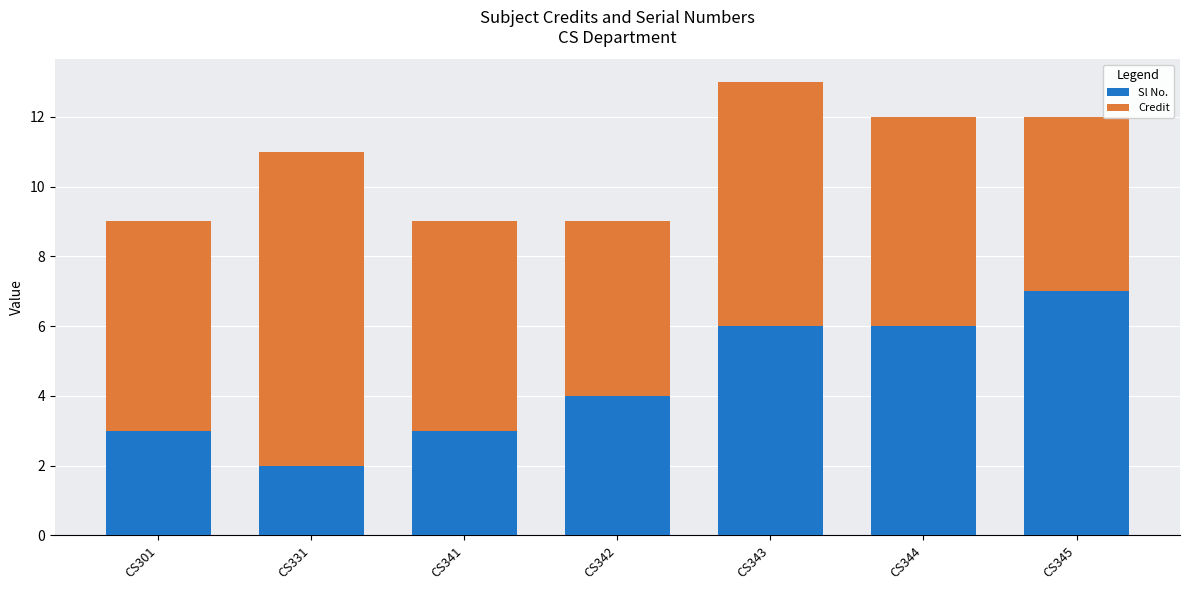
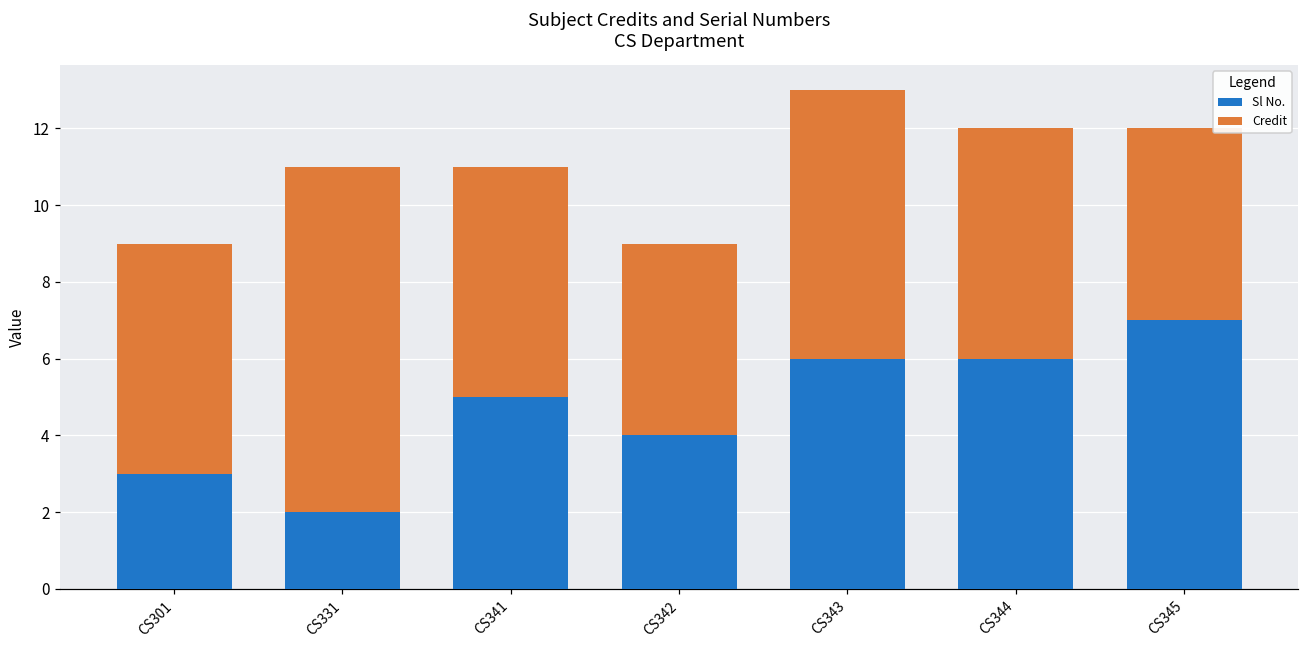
  {
    "Sl No.": {
      "CS301": 3,
      "CS331": 2,
-     "CS341": 3,
+     "CS341": 5,
      "CS342": 4,
      "CS343": 6,
      "CS344": 6,
      "CS345": 7
    },
    "Credit": {
      "CS301": 6,
      "CS331": 9,
      "CS341": 6,
      "CS342": 5,
      "CS343": 7,
      "CS344": 6,
      "CS345": 5
    }
  }
